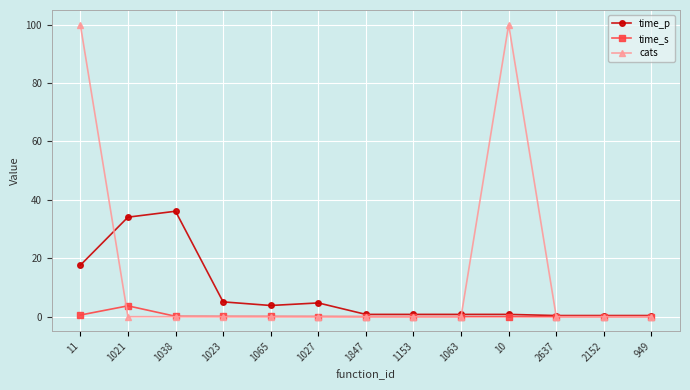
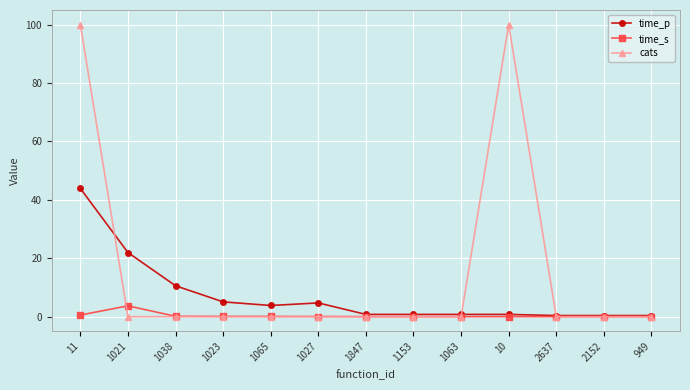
  {
    "time_p": {
-     "11": 18,
-     "1021": 34,
-     "1038": 36,
+     "11": 44,
+     "1021": 22,
+     "1038": 11,
      "1023": 5,
      "1065": 4,
      "1027": 5
    },
    "time_s": {
      "11": 1,
      "1021": 4
    },
    "cats": {
      "11": 100,
      "1021": 0,
      "10": 100
    }
  }
